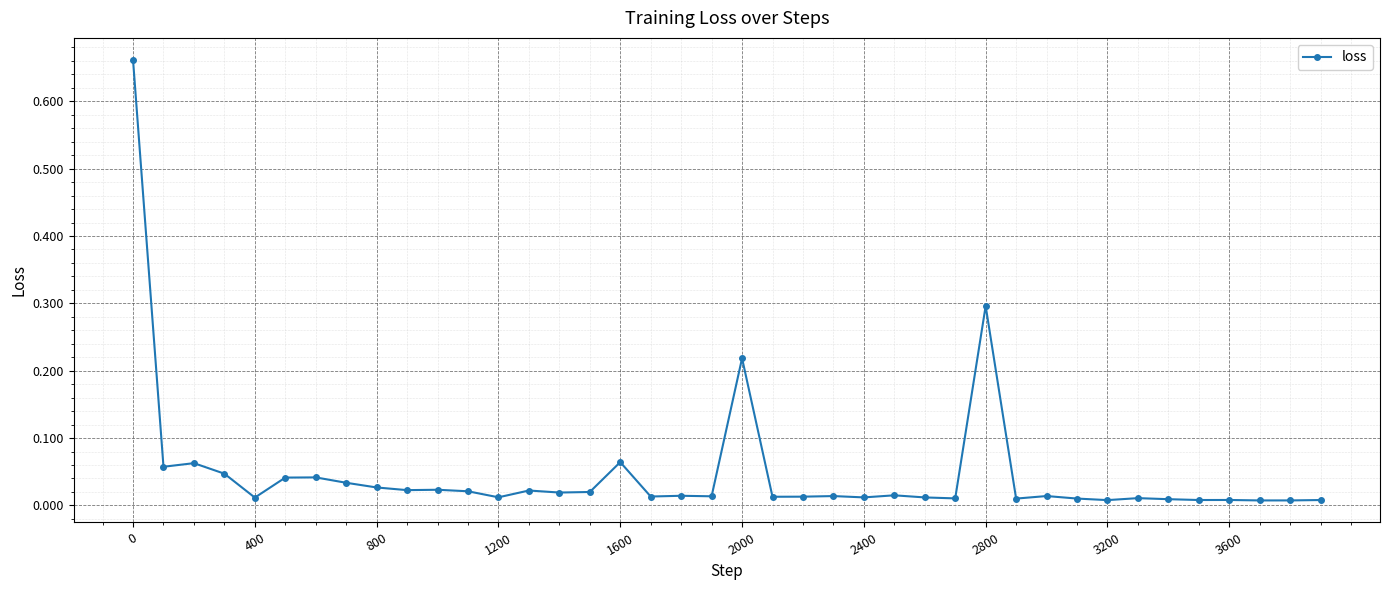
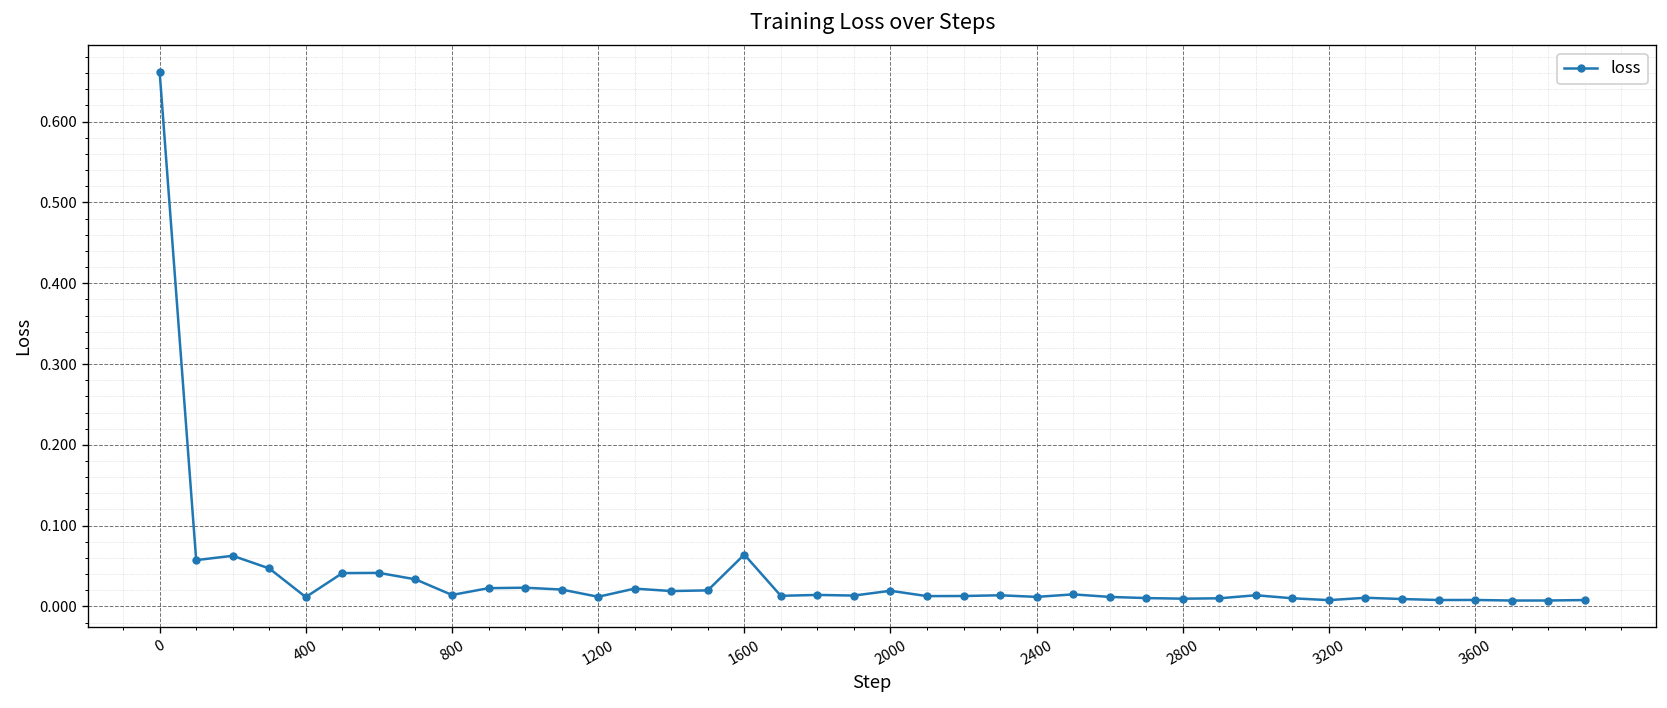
  {
    "0": 0.66,
    "400": 0.01,
-   "800": 0.03,
+   "800": 0.01,
    "1200": 0.01,
    "1600": 0.06,
-   "2000": 0.22,
+   "2000": 0.02,
    "2400": 0.01,
-   "2800": 0.30,
+   "2800": 0.01,
    "3200": 0.01,
    "3600": 0.01
  }
